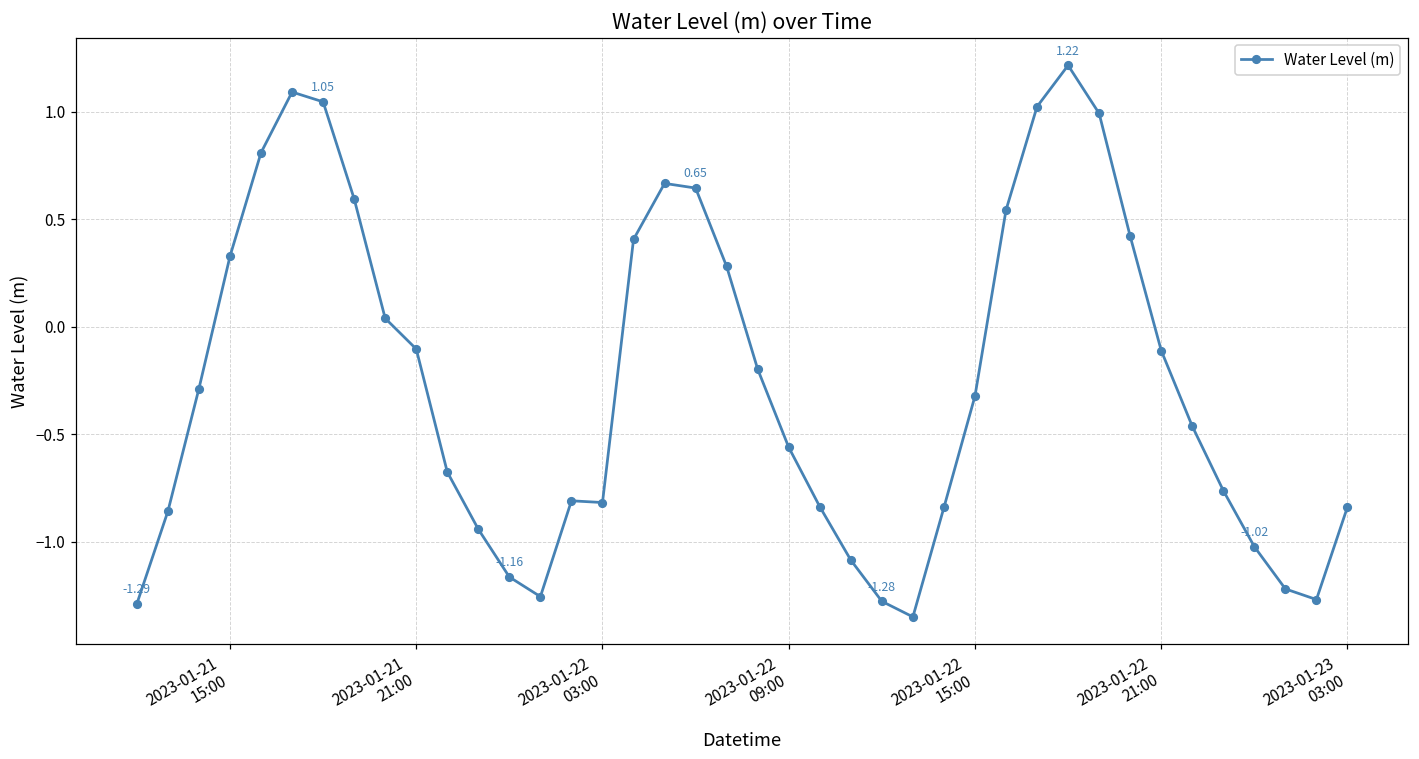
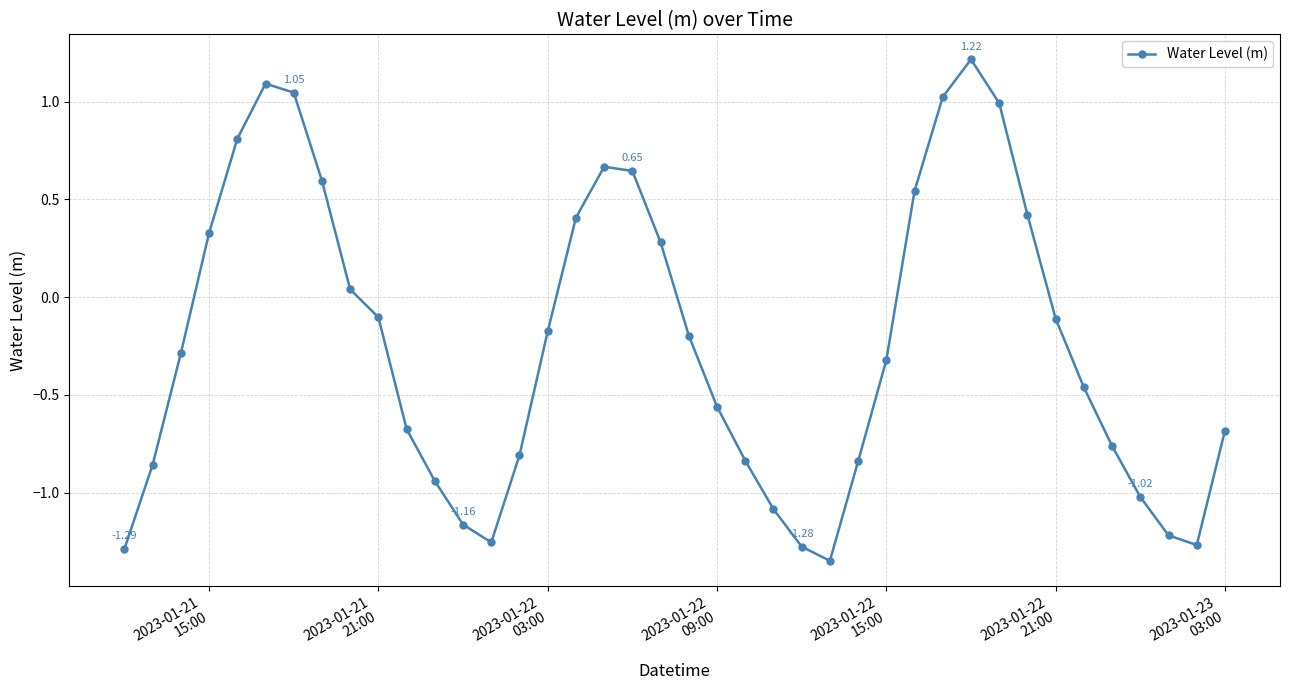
  {
    "2023-01-21 15:00": 0.33,
    "2023-01-21 21:00": -0.10,
-   "2023-01-22 03:00": -0.82,
+   "2023-01-22 03:00": -0.17,
    "2023-01-22 09:00": -0.56,
    "2023-01-22 15:00": -0.32,
    "2023-01-22 21:00": -0.11,
-   "2023-01-23 03:00": -0.84
+   "2023-01-23 03:00": -0.68
  }
